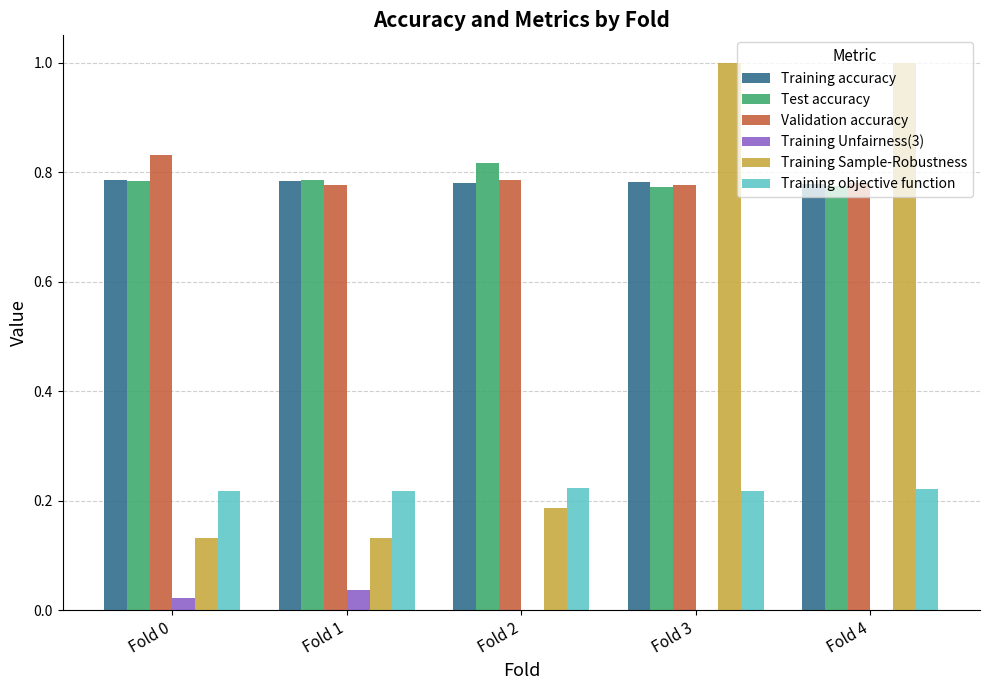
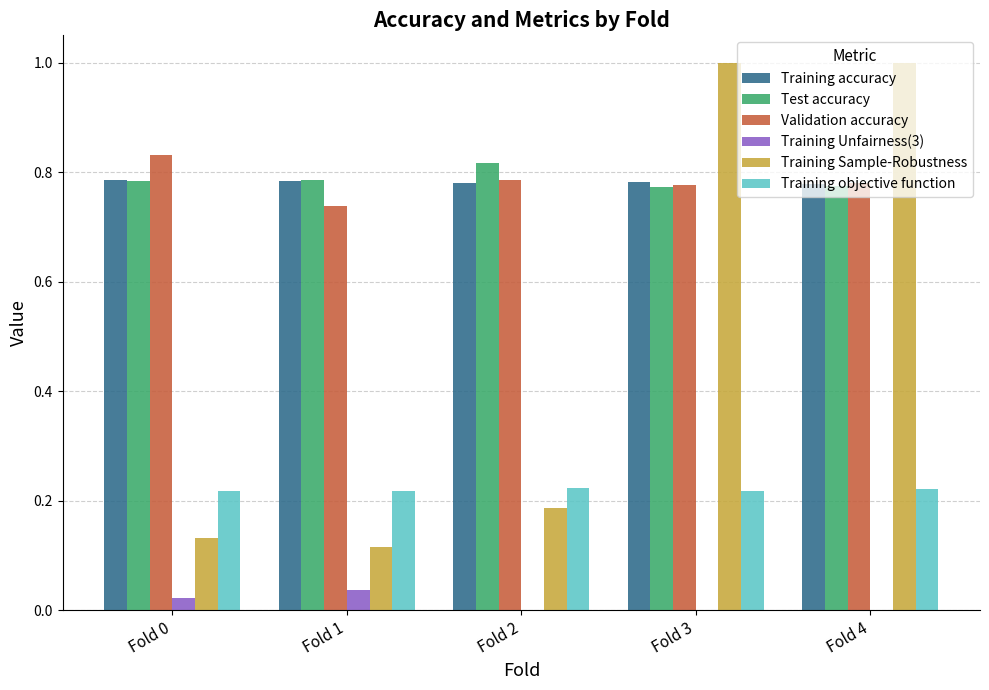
  {
    "Training accuracy": {
      "Fold 0": 0.79,
      "Fold 1": 0.78,
      "Fold 2": 0.78,
      "Fold 3": 0.78
    },
    "Test accuracy": {
      "Fold 0": 0.78,
      "Fold 1": 0.79,
      "Fold 2": 0.82,
      "Fold 3": 0.77
    },
    "Validation accuracy": {
      "Fold 0": 0.83,
-     "Fold 1": 0.78,
+     "Fold 1": 0.74,
      "Fold 2": 0.79,
      "Fold 3": 0.78
    },
    "Training Unfairness(3)": {
      "Fold 0": 0.02,
      "Fold 1": 0.04,
      "Fold 3": 0.00,
      "Fold 4": 0.00
    },
    "Training Sample-Robustness": {
      "Fold 0": 0.13,
-     "Fold 1": 0.13,
+     "Fold 1": 0.12,
      "Fold 2": 0.19,
      "Fold 3": 1.00
    },
    "Training objective function": {
      "Fold 0": 0.22,
      "Fold 1": 0.22,
      "Fold 2": 0.22,
      "Fold 3": 0.22,
      "Fold 4": 0.22
    }
  }
